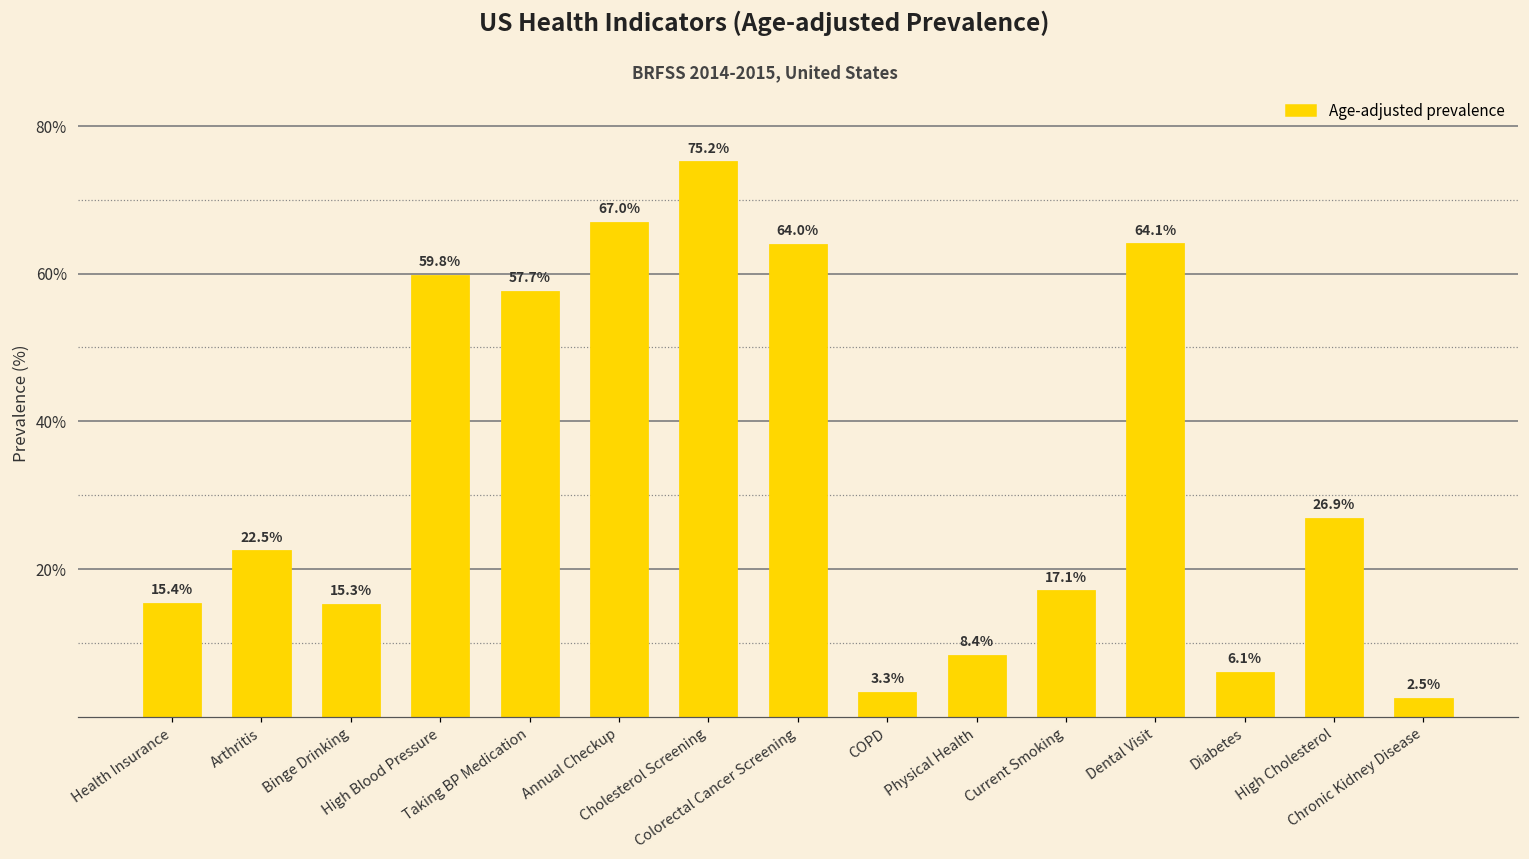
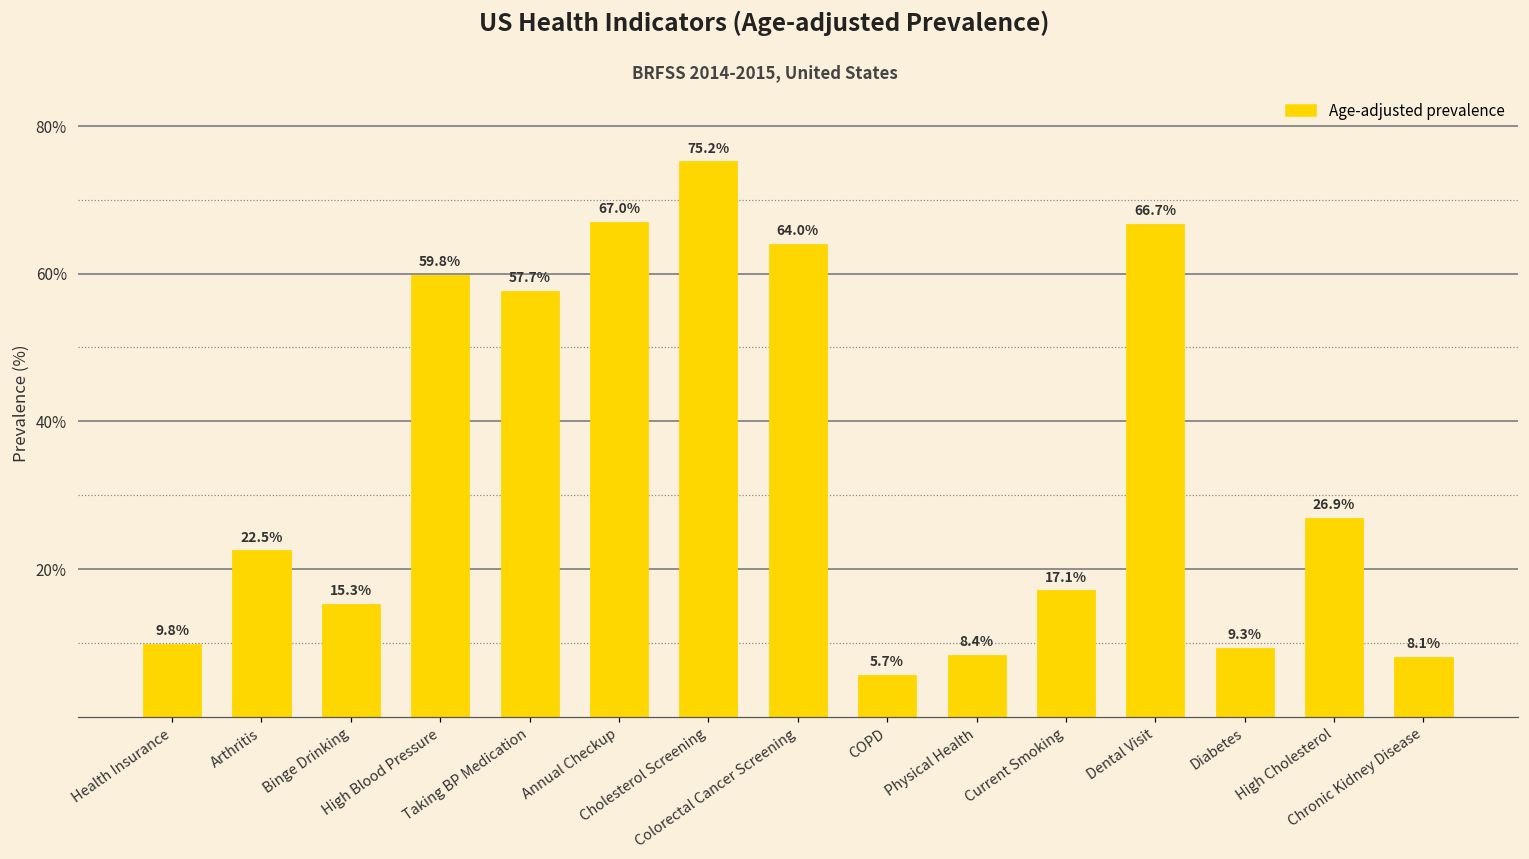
  {
-   "Health Insurance": "15.4%",
+   "Health Insurance": "9.8%",
    "Arthritis": "22.5%",
    "Binge Drinking": "15.3%",
    "High Blood Pressure": "59.8%",
    "Taking BP Medication": "57.7%",
    "Annual Checkup": "67.0%",
    "Cholesterol Screening": "75.2%",
    "Colorectal Cancer Screening": "64.0%",
-   "COPD": "3.3%",
+   "COPD": "5.7%",
    "Physical Health": "8.4%",
    "Current Smoking": "17.1%",
-   "Dental Visit": "64.1%",
-   "Diabetes": "6.1%",
+   "Dental Visit": "66.7%",
+   "Diabetes": "9.3%",
    "High Cholesterol": "26.9%",
-   "Chronic Kidney Disease": "2.5%"
+   "Chronic Kidney Disease": "8.1%"
  }
